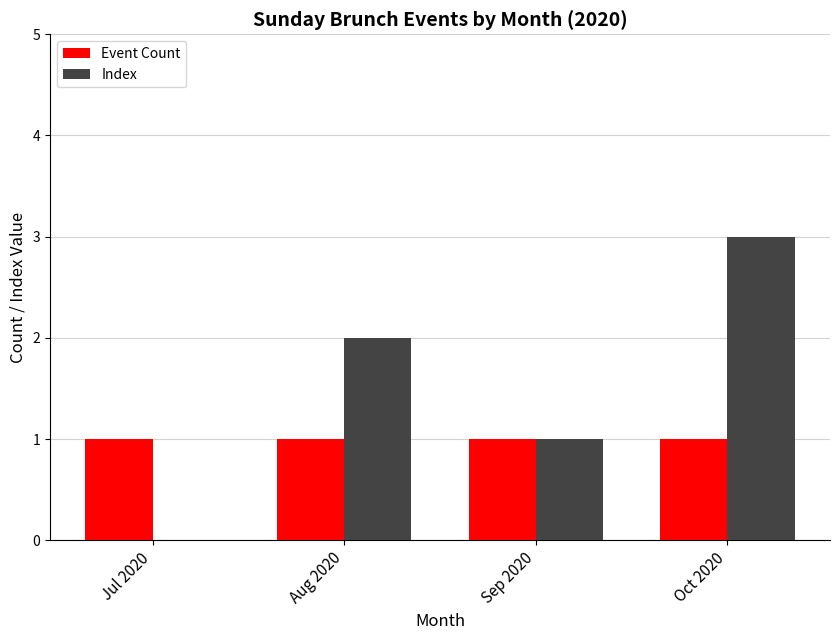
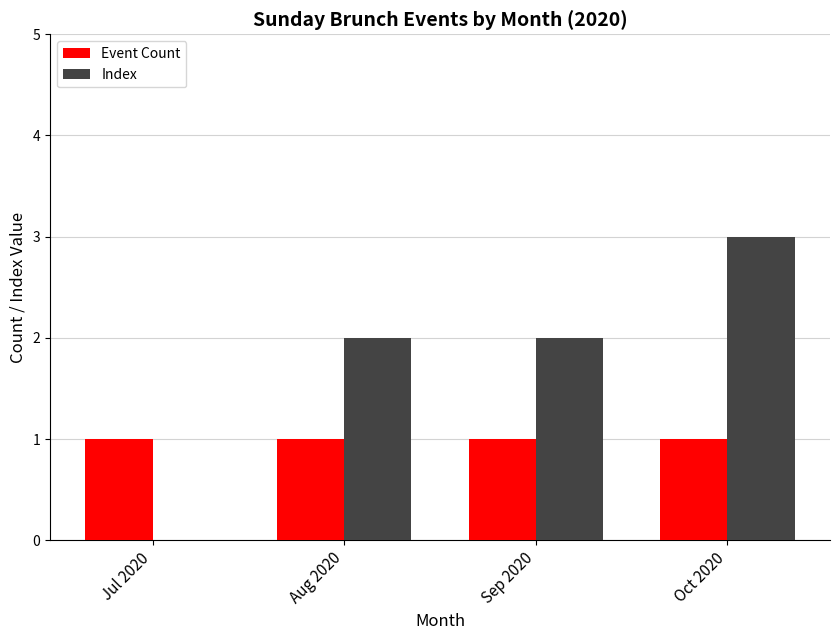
  {
    "Event Count": {
      "Jul 2020": 1,
      "Aug 2020": 1,
      "Sep 2020": 1,
      "Oct 2020": 1
    },
    "Index": {
      "Jul 2020": 0,
      "Aug 2020": 2,
-     "Sep 2020": 1,
+     "Sep 2020": 2,
      "Oct 2020": 3
    }
  }
